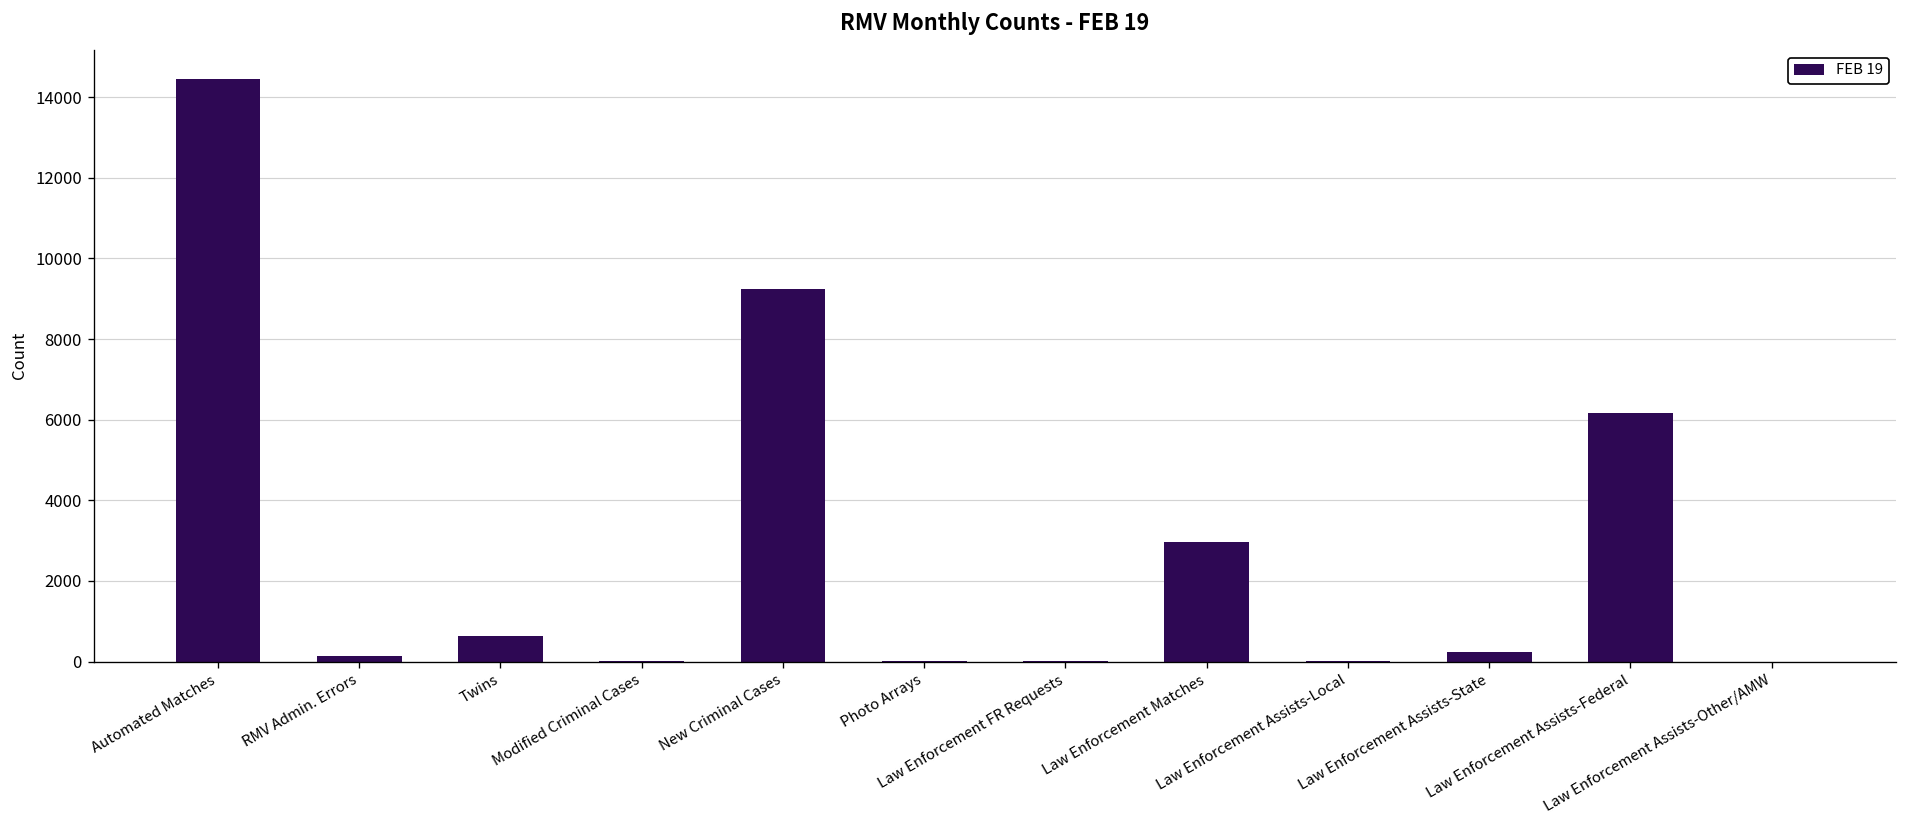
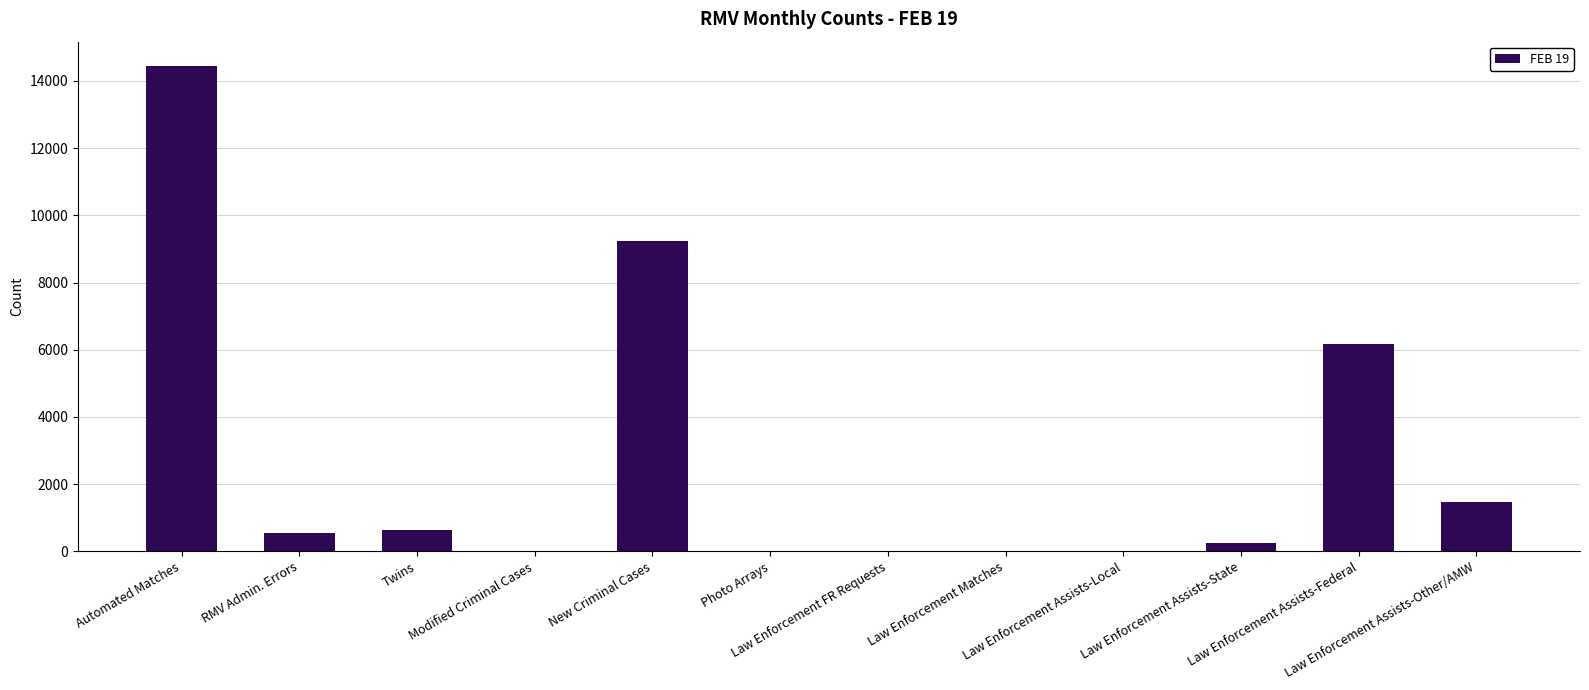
  {
    "Automated Matches": 14400,
-   "RMV Admin. Errors": 100,
+   "RMV Admin. Errors": 500,
    "Twins": 600,
    "New Criminal Cases": 9200,
-   "Law Enforcement Matches": 3000,
+   "Law Enforcement Matches": 0,
    "Law Enforcement Assists-State": 200,
    "Law Enforcement Assists-Federal": 6200,
-   "Law Enforcement Assists-Other/AMW": 0
+   "Law Enforcement Assists-Other/AMW": 1500
  }
